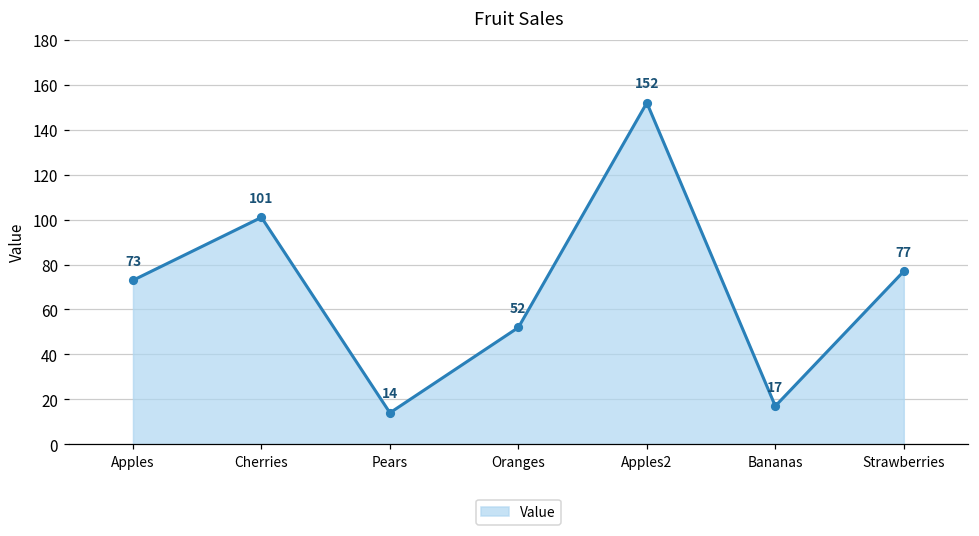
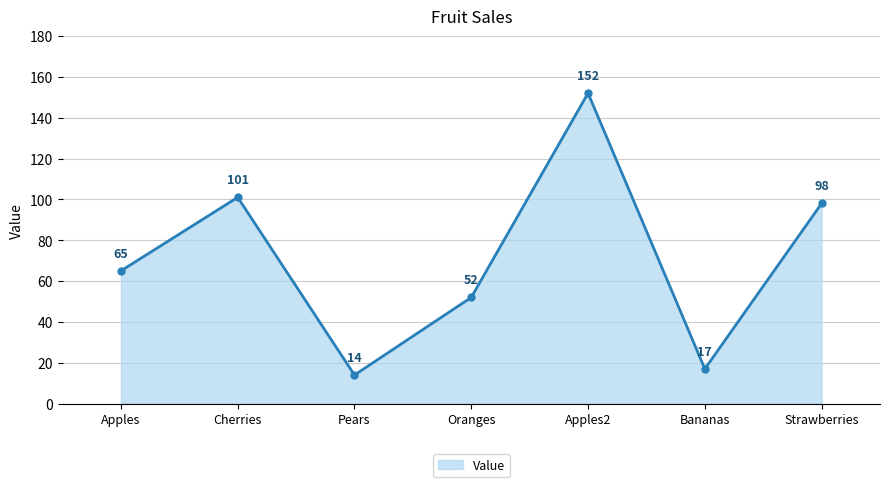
  {
-   "Apples": 73,
+   "Apples": 65,
    "Cherries": 101,
    "Pears": 14,
    "Oranges": 52,
    "Apples2": 152,
    "Bananas": 17,
-   "Strawberries": 77
+   "Strawberries": 98
  }
